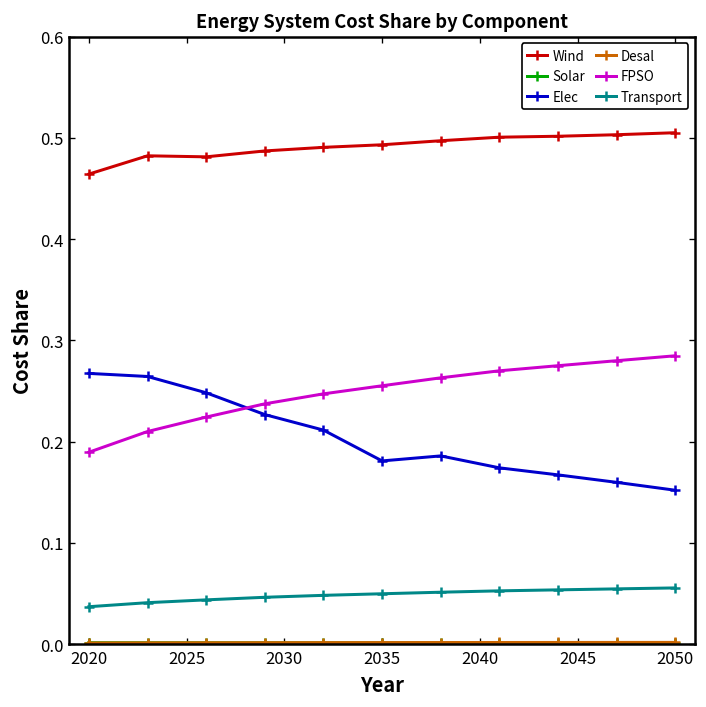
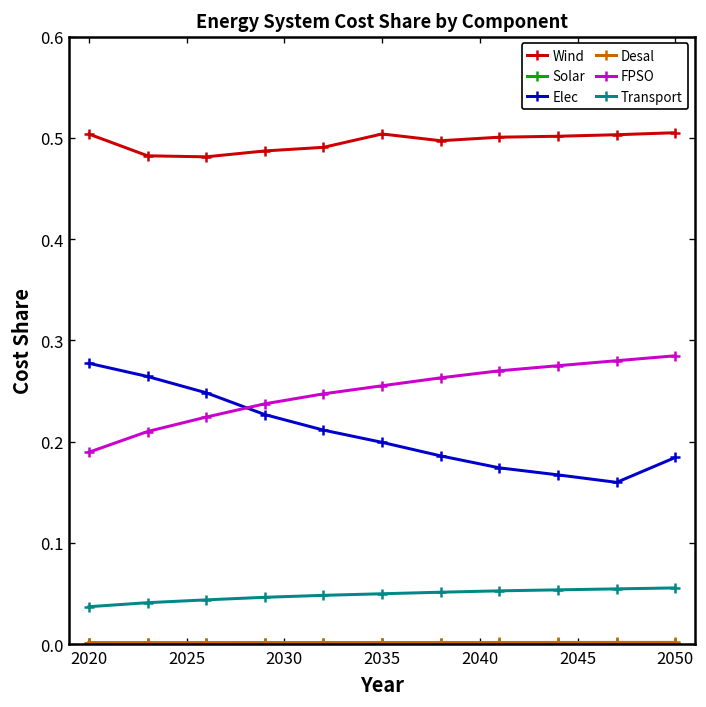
  {
    "Wind": {
-     "2020": 0.46,
-     "2035": 0.49,
+     "2020": 0.50,
+     "2035": 0.50,
      "2050": 0.51
    },
    "Elec": {
-     "2020": 0.27,
-     "2035": 0.18,
-     "2050": 0.15
+     "2020": 0.28,
+     "2035": 0.20,
+     "2050": 0.18
    },
    "FPSO": {
      "2020": 0.19,
      "2035": 0.26,
      "2050": 0.28
    },
    "Transport": {
      "2020": 0.04,
      "2035": 0.05,
      "2050": 0.06
    }
  }
